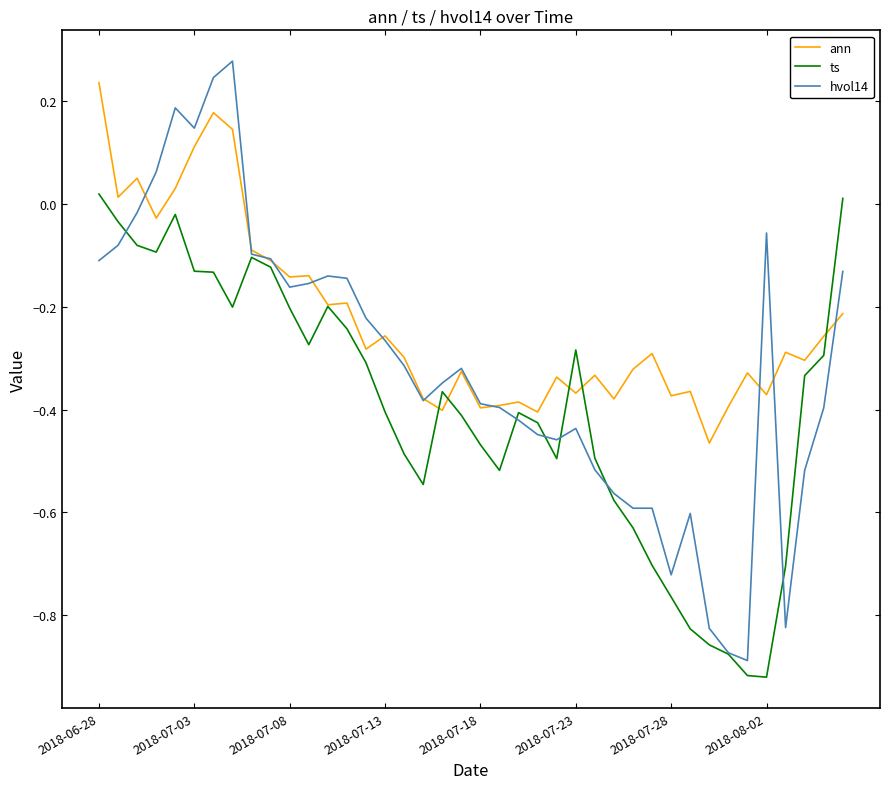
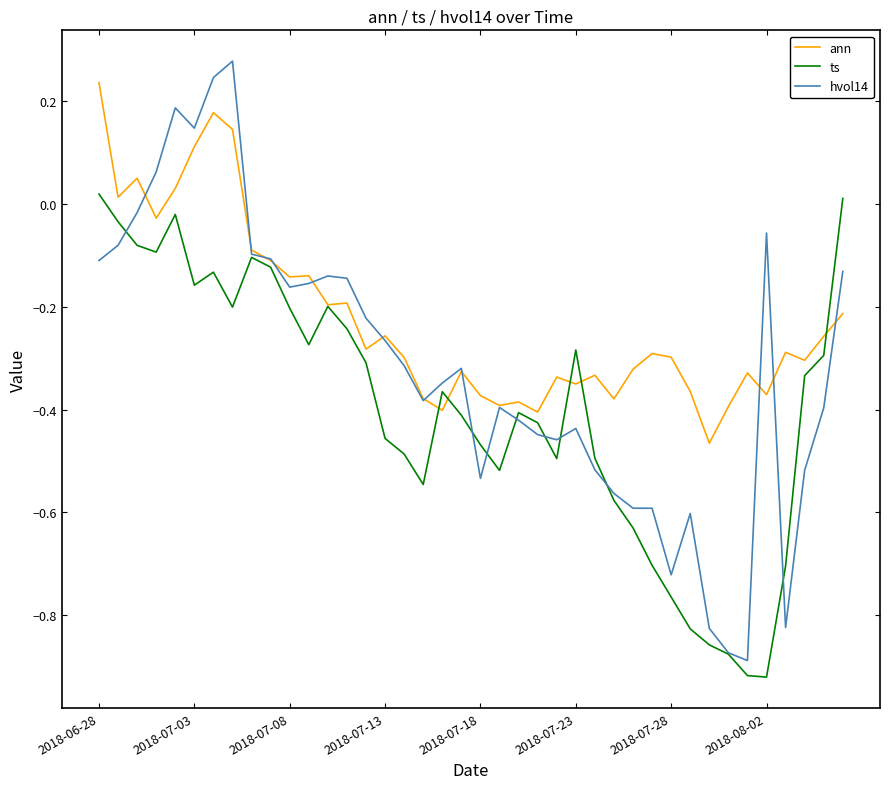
  {
    "ann": {
      "2018-06-28": 0.24,
      "2018-07-03": 0.11,
      "2018-07-08": -0.14,
      "2018-07-13": -0.26,
-     "2018-07-18": -0.40,
-     "2018-07-23": -0.37,
-     "2018-07-28": -0.37,
+     "2018-07-18": -0.37,
+     "2018-07-23": -0.35,
+     "2018-07-28": -0.30,
      "2018-08-02": -0.37
    },
    "ts": {
      "2018-06-28": 0.02,
-     "2018-07-03": -0.13,
+     "2018-07-03": -0.16,
      "2018-07-08": -0.20,
-     "2018-07-13": -0.40,
+     "2018-07-13": -0.46,
      "2018-07-18": -0.47,
      "2018-07-23": -0.28,
      "2018-07-28": -0.76,
      "2018-08-02": -0.92
    },
    "hvol14": {
      "2018-06-28": -0.11,
      "2018-07-03": 0.15,
      "2018-07-08": -0.16,
      "2018-07-13": -0.27,
-     "2018-07-18": -0.39,
+     "2018-07-18": -0.53,
      "2018-07-23": -0.44,
      "2018-07-28": -0.72,
      "2018-08-02": -0.06
    }
  }
